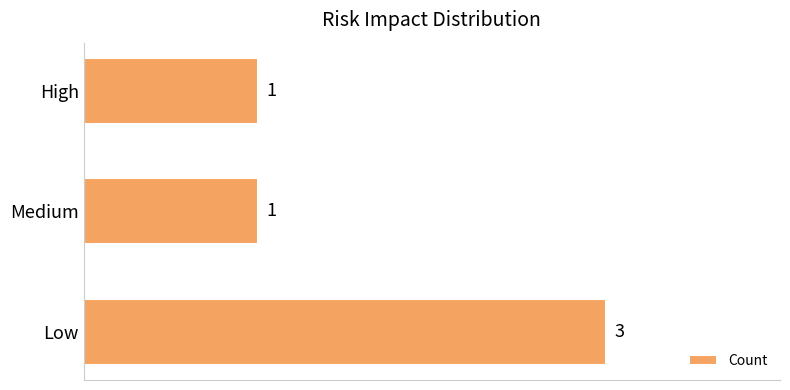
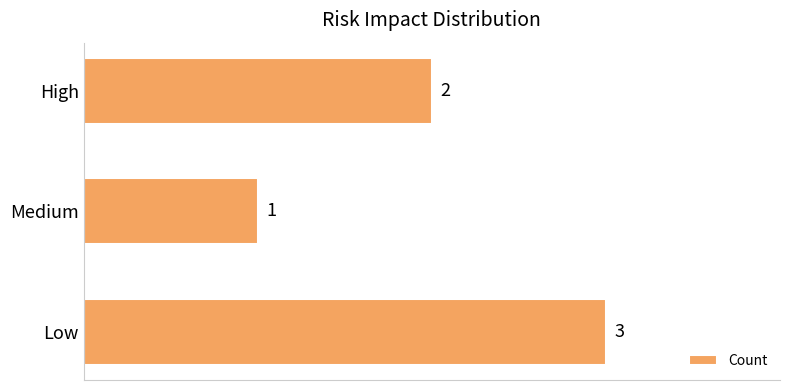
  {
-   "High": 1,
+   "High": 2,
    "Medium": 1,
    "Low": 3
  }
